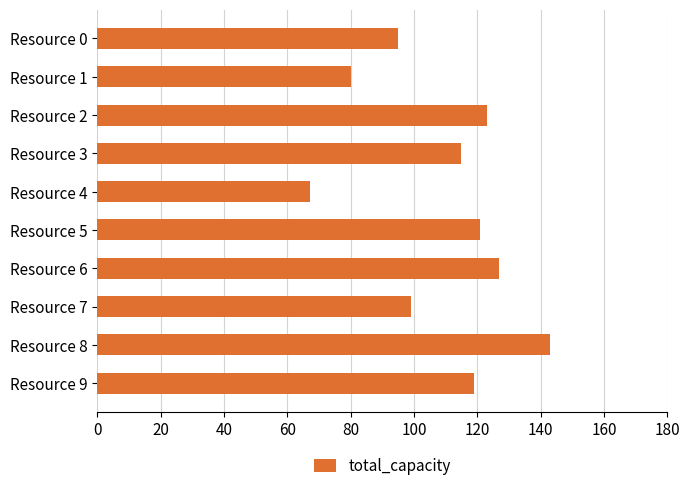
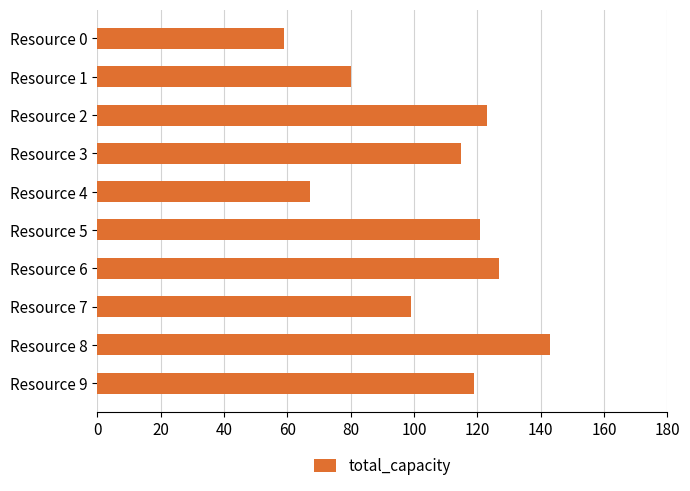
  {
-   "Resource 0": 95,
+   "Resource 0": 59,
    "Resource 1": 80,
    "Resource 2": 123,
    "Resource 3": 115,
    "Resource 4": 67,
    "Resource 5": 121,
    "Resource 6": 127,
    "Resource 7": 99,
    "Resource 8": 143,
    "Resource 9": 119
  }
